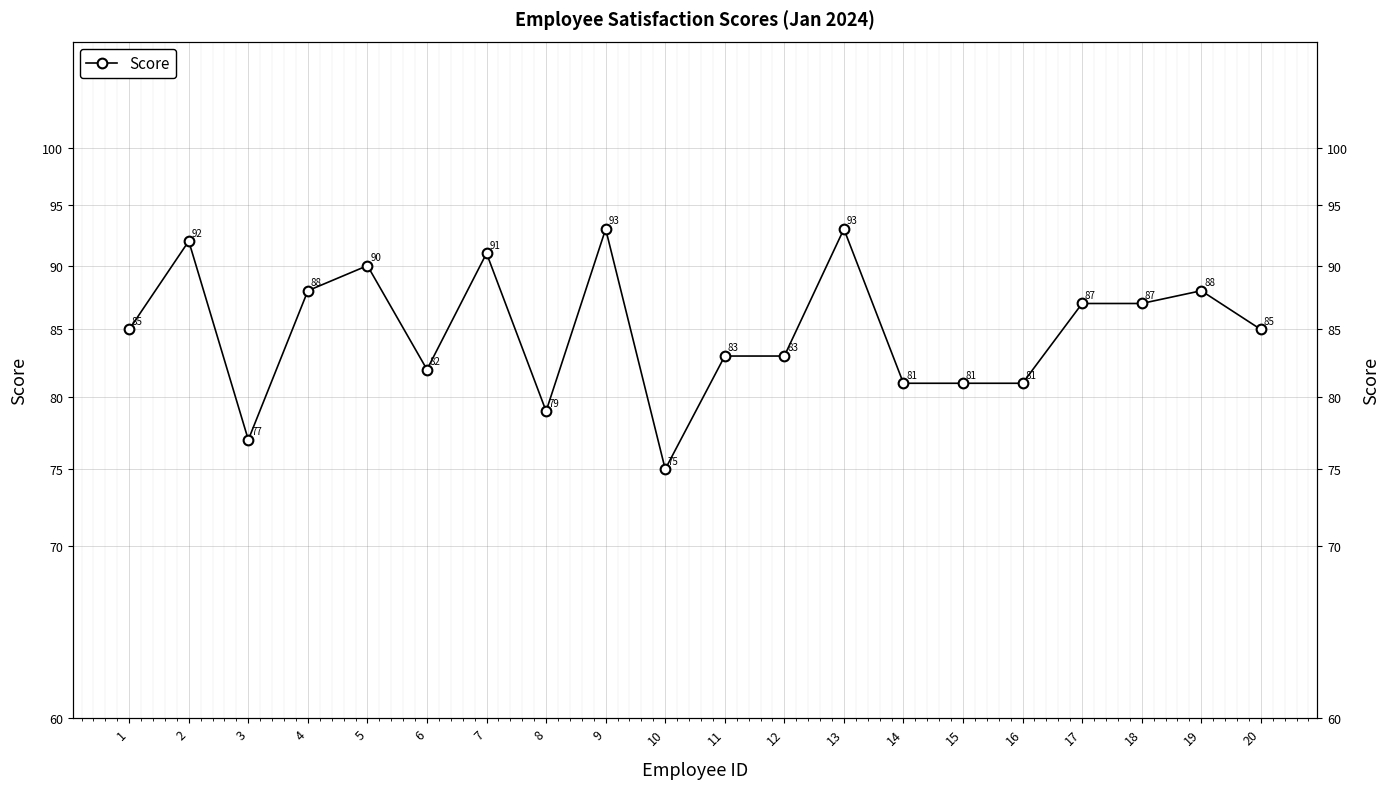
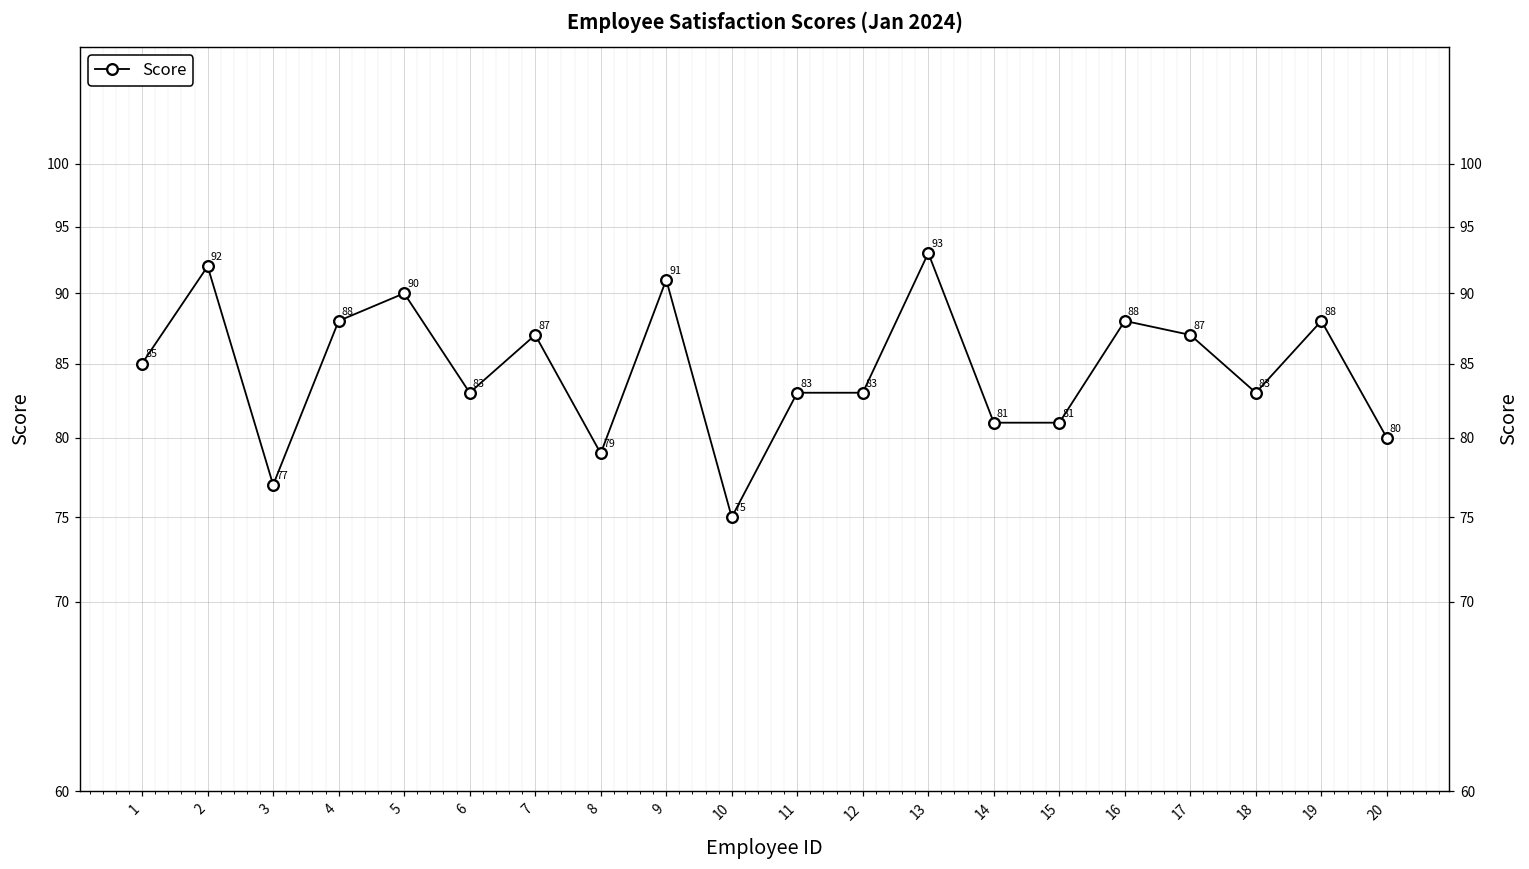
  {
    "1": 85,
    "2": 92,
    "3": 77,
    "4": 88,
    "5": 90,
-   "6": 82,
-   "7": 91,
+   "6": 83,
+   "7": 87,
    "8": 79,
-   "9": 93,
+   "9": 91,
    "10": 75,
    "11": 83,
    "12": 83,
    "13": 93,
    "14": 81,
    "15": 81,
-   "16": 81,
+   "16": 88,
    "17": 87,
-   "18": 87,
+   "18": 83,
    "19": 88,
-   "20": 85
+   "20": 80
  }
